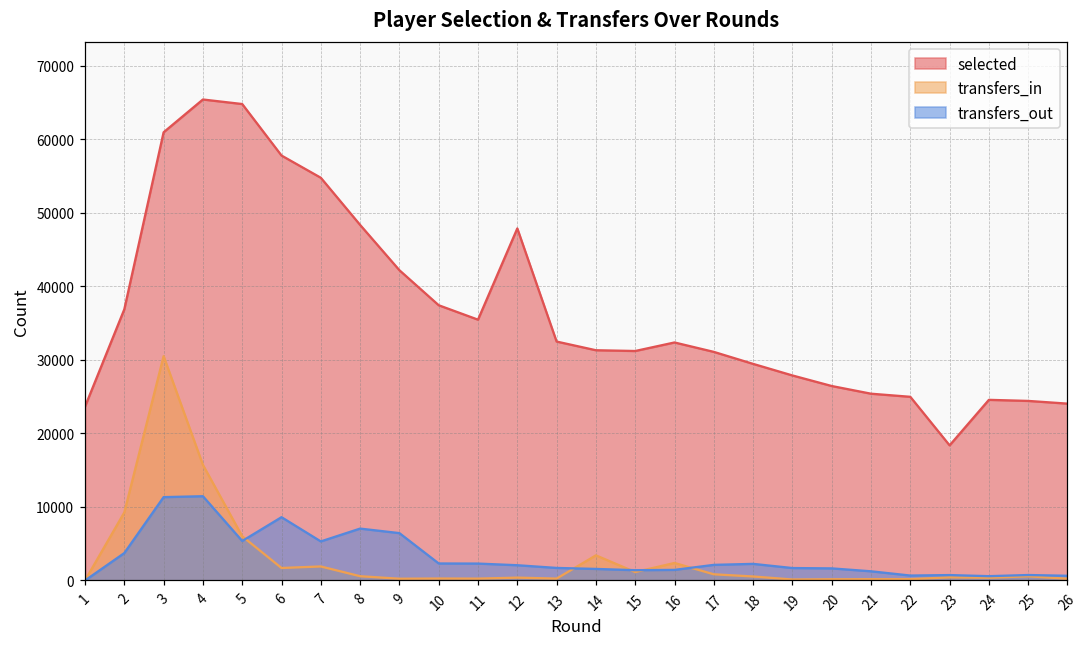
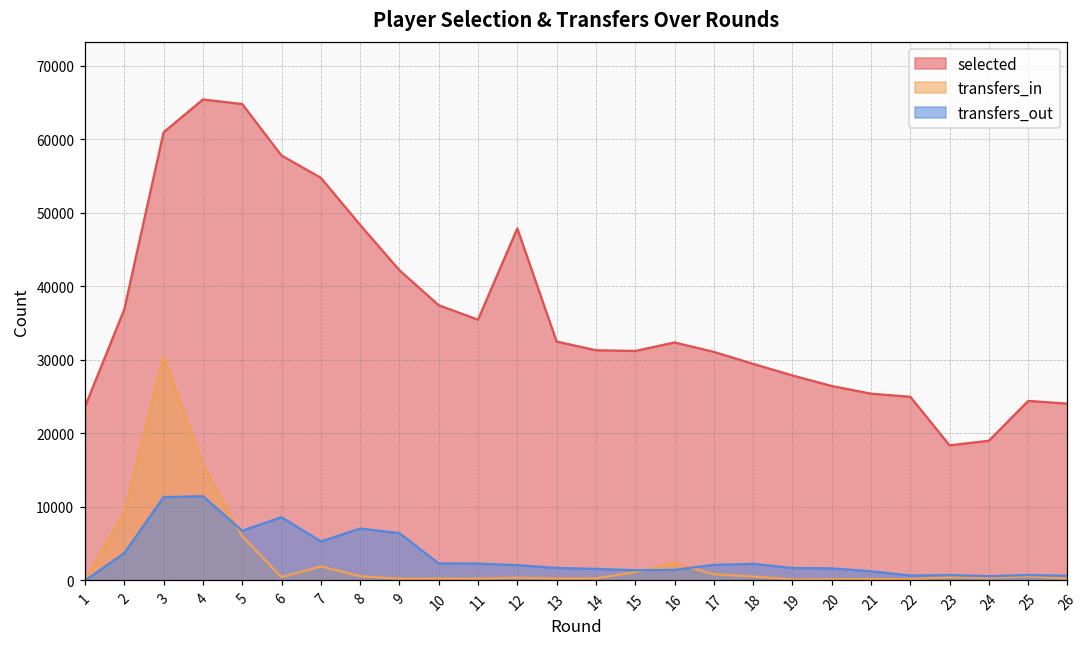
  {
    "selected": {
      "1": 24000,
      "2": 37000,
      "3": 61000,
      "4": 65000,
      "5": 65000,
      "6": 58000,
      "7": 55000,
      "8": 48000,
      "9": 42000,
      "10": 37000,
      "11": 35000,
      "12": 48000,
      "13": 33000,
      "14": 31000,
      "15": 31000,
      "16": 32000,
      "17": 31000,
      "18": 29000,
      "19": 28000,
      "20": 26000,
      "21": 25000,
      "22": 25000,
      "23": 18000,
-     "24": 25000,
+     "24": 19000,
      "25": 24000,
      "26": 24000
    },
    "transfers_in": {
      "2": 9000,
      "3": 31000,
      "4": 16000,
      "5": 6000,
-     "6": 2000,
+     "6": 0,
      "7": 2000,
      "8": 1000,
      "9": 0,
      "10": 0,
      "11": 0,
      "12": 0,
      "13": 0,
-     "14": 3000,
+     "14": 0,
      "16": 2000,
      "17": 1000,
      "18": 1000,
      "19": 0,
      "20": 0,
      "21": 0,
      "22": 0,
      "26": 0
    },
    "transfers_out": {
      "2": 4000,
      "3": 11000,
      "4": 11000,
-     "5": 5000,
+     "5": 7000,
      "6": 9000,
      "7": 5000,
      "8": 7000,
      "9": 6000,
      "10": 2000,
      "11": 2000,
      "12": 2000,
      "13": 2000,
      "14": 2000,
      "16": 1000,
      "17": 2000,
      "18": 2000,
      "19": 2000,
      "20": 2000,
      "21": 1000,
      "22": 1000,
      "26": 1000
    }
  }
